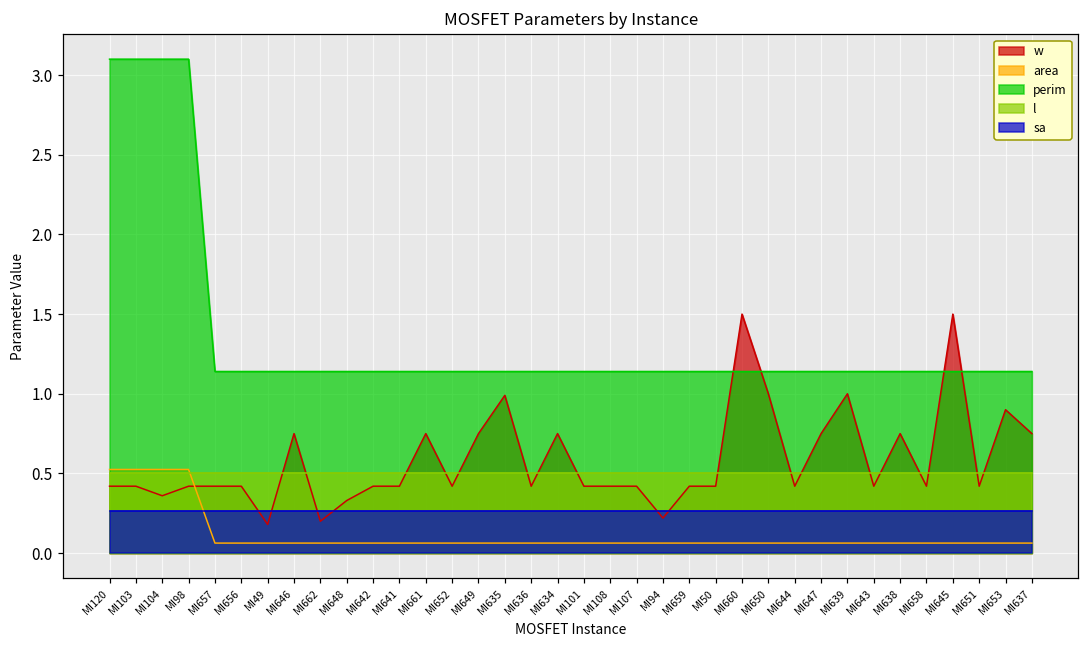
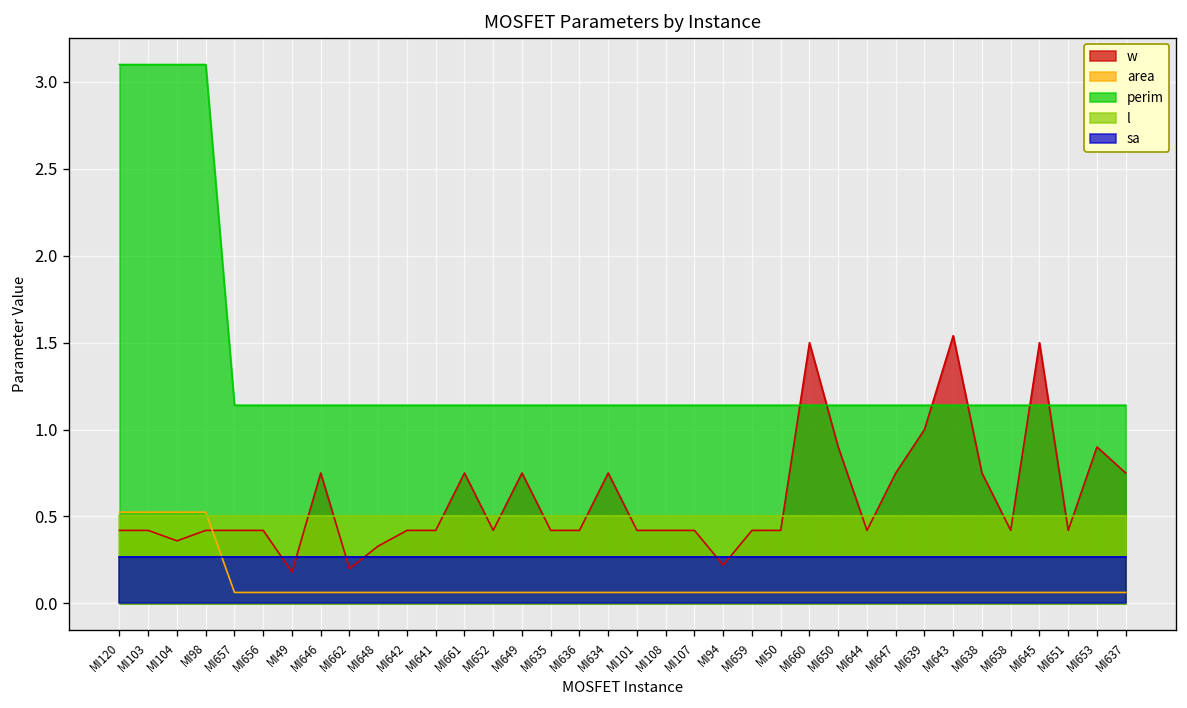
  {
    "w": {
      "MI120": 0.42,
      "MI103": 0.42,
      "MI104": 0.36,
      "MI98": 0.42,
      "MI657": 0.42,
      "MI656": 0.42,
      "MI49": 0.18,
      "MI646": 0.75,
      "MI662": 0.20,
      "MI648": 0.33,
      "MI642": 0.42,
      "MI641": 0.42,
      "MI661": 0.75,
      "MI652": 0.42,
      "MI649": 0.75,
-     "MI635": 0.99,
+     "MI635": 0.42,
      "MI636": 0.42,
      "MI634": 0.75,
      "MI101": 0.42,
      "MI108": 0.42,
      "MI107": 0.42,
      "MI94": 0.22,
      "MI659": 0.42,
      "MI50": 0.42,
      "MI660": 1.50,
-     "MI650": 1.0,
+     "MI650": 0.9,
      "MI644": 0.42,
      "MI647": 0.75,
      "MI639": 1.00,
-     "MI643": 0.42,
+     "MI643": 1.54,
      "MI638": 0.75,
      "MI658": 0.42,
      "MI645": 1.50,
      "MI651": 0.42,
      "MI653": 0.90,
      "MI637": 0.75
    },
    "area": {
      "MI120": 0.53,
      "MI103": 0.53,
      "MI104": 0.53,
      "MI98": 0.53,
      "MI657": 0.06,
      "MI656": 0.06,
      "MI49": 0.06,
      "MI646": 0.06,
      "MI662": 0.06,
      "MI648": 0.06,
      "MI642": 0.06,
      "MI641": 0.06,
      "MI661": 0.06,
      "MI652": 0.06,
      "MI649": 0.06,
      "MI635": 0.06,
      "MI636": 0.06,
      "MI634": 0.06,
      "MI101": 0.06,
      "MI108": 0.06,
      "MI107": 0.06,
      "MI94": 0.06,
      "MI659": 0.06,
      "MI50": 0.06,
      "MI660": 0.06,
      "MI650": 0.06,
      "MI644": 0.06,
      "MI647": 0.06,
      "MI639": 0.06,
      "MI643": 0.06,
      "MI638": 0.06,
      "MI658": 0.06,
      "MI645": 0.06,
      "MI651": 0.06,
      "MI653": 0.06,
      "MI637": 0.06
    },
    "perim": {
      "MI120": 3.10,
      "MI103": 3.10,
      "MI104": 3.10,
      "MI98": 3.10,
      "MI657": 1.14,
      "MI656": 1.14,
      "MI49": 1.14,
      "MI646": 1.14,
      "MI662": 1.14,
      "MI648": 1.14,
      "MI642": 1.14,
      "MI641": 1.14,
      "MI661": 1.14,
      "MI652": 1.14,
      "MI649": 1.14,
      "MI635": 1.14,
      "MI636": 1.14,
      "MI634": 1.14,
      "MI101": 1.14,
      "MI108": 1.14,
      "MI107": 1.14,
      "MI94": 1.14,
      "MI659": 1.14,
      "MI50": 1.14,
      "MI660": 1.14,
      "MI650": 1.14,
      "MI644": 1.14,
      "MI647": 1.14,
      "MI639": 1.14,
      "MI643": 1.14,
      "MI638": 1.14,
      "MI658": 1.14,
      "MI645": 1.14,
      "MI651": 1.14,
      "MI653": 1.14,
      "MI637": 1.14
    },
    "l": {
      "MI120": 0.50,
      "MI103": 0.50,
      "MI104": 0.50,
      "MI98": 0.50,
      "MI657": 0.50,
      "MI656": 0.50,
      "MI49": 0.50,
      "MI646": 0.50,
      "MI662": 0.50,
      "MI648": 0.50,
      "MI642": 0.50,
      "MI641": 0.50,
      "MI661": 0.50,
      "MI652": 0.50,
      "MI649": 0.50,
      "MI635": 0.50,
      "MI636": 0.50,
      "MI634": 0.50,
      "MI101": 0.50,
      "MI108": 0.50,
      "MI107": 0.50,
      "MI94": 0.50,
      "MI659": 0.50,
      "MI50": 0.50,
      "MI660": 0.50,
      "MI650": 0.50,
      "MI644": 0.50,
      "MI647": 0.50,
      "MI639": 0.50,
      "MI643": 0.50,
      "MI638": 0.50,
      "MI658": 0.50,
      "MI645": 0.50,
      "MI651": 0.50,
      "MI653": 0.50,
      "MI637": 0.50
    },
    "sa": {
      "MI120": 0.27,
      "MI103": 0.27,
      "MI104": 0.27,
      "MI98": 0.27,
      "MI657": 0.27,
      "MI656": 0.27,
      "MI49": 0.27,
      "MI646": 0.27,
      "MI662": 0.27,
      "MI648": 0.27,
      "MI642": 0.27,
      "MI641": 0.27,
      "MI661": 0.27,
      "MI652": 0.27,
      "MI649": 0.27,
      "MI635": 0.27,
      "MI636": 0.27,
      "MI634": 0.27,
      "MI101": 0.27,
      "MI108": 0.27,
      "MI107": 0.27,
      "MI94": 0.27,
      "MI659": 0.27,
      "MI50": 0.27,
      "MI660": 0.27,
      "MI650": 0.27,
      "MI644": 0.27,
      "MI647": 0.27,
      "MI639": 0.27,
      "MI643": 0.27,
      "MI638": 0.27,
      "MI658": 0.27,
      "MI645": 0.27,
      "MI651": 0.27,
      "MI653": 0.27,
      "MI637": 0.27
    }
  }
